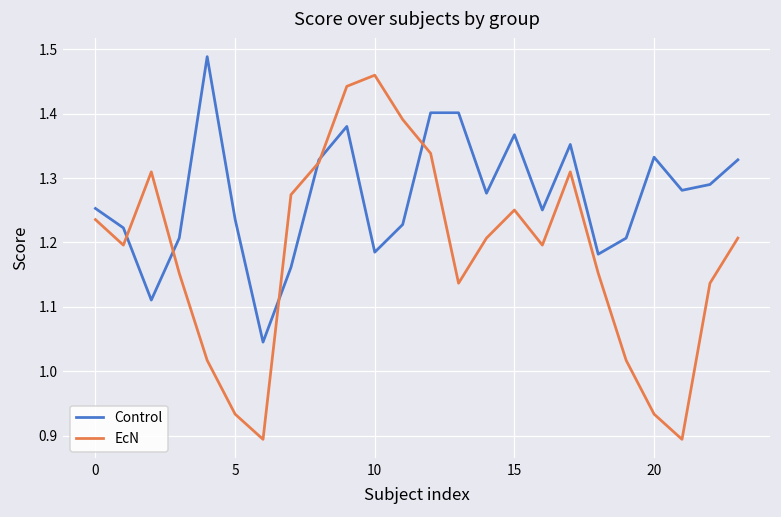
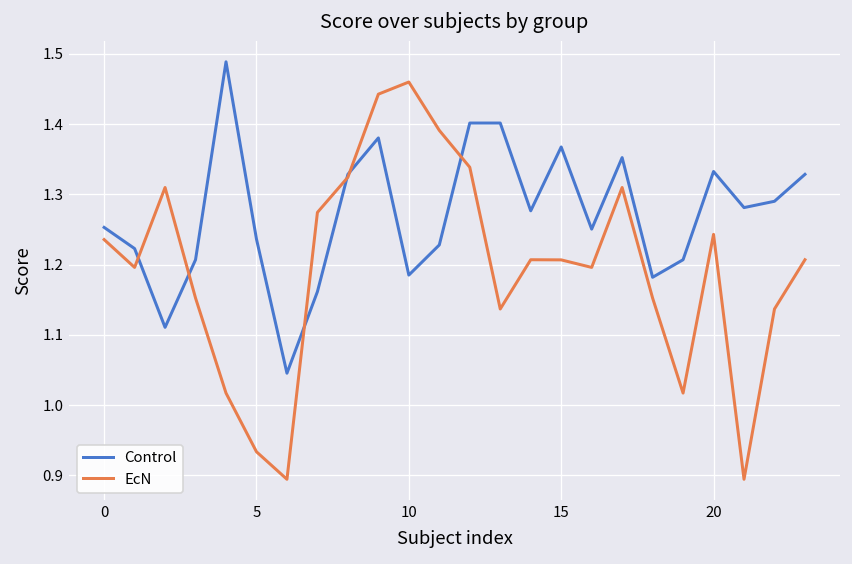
  {
    "Control": {
      "0": 1.25,
      "5": 1.24,
      "10": 1.18,
      "15": 1.37,
      "20": 1.33
    },
    "EcN": {
      "0": 1.24,
      "5": 0.93,
      "10": 1.46,
-     "15": 1.25,
-     "20": 0.93
+     "15": 1.21,
+     "20": 1.24
    }
  }
